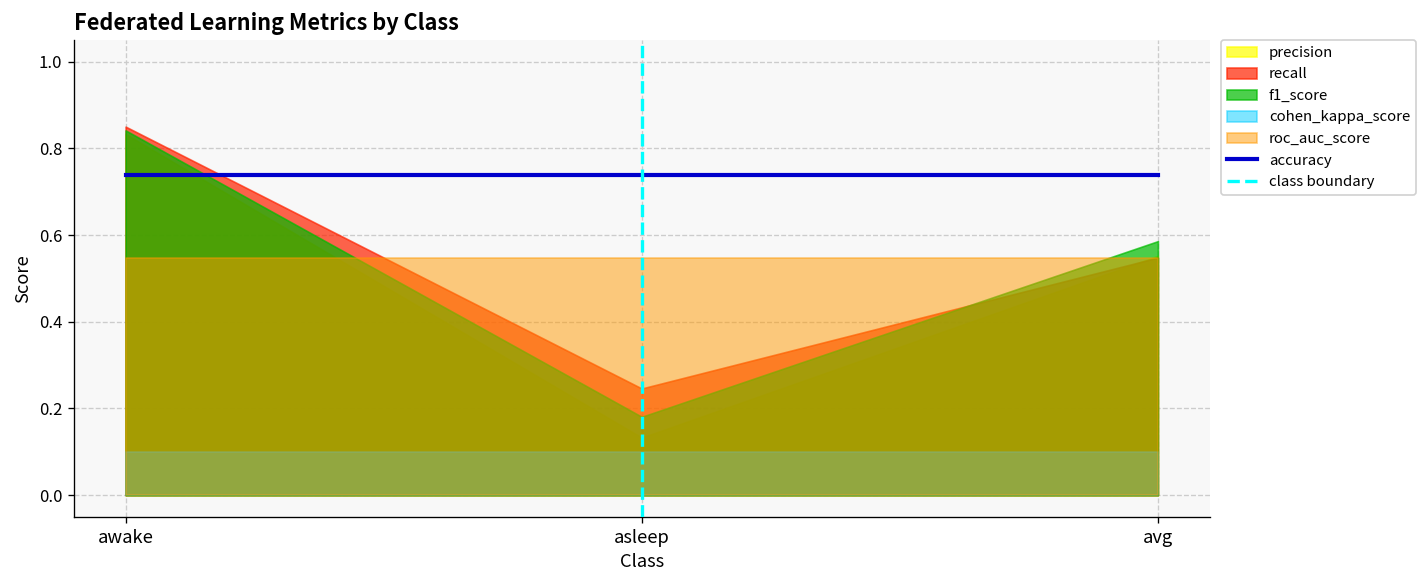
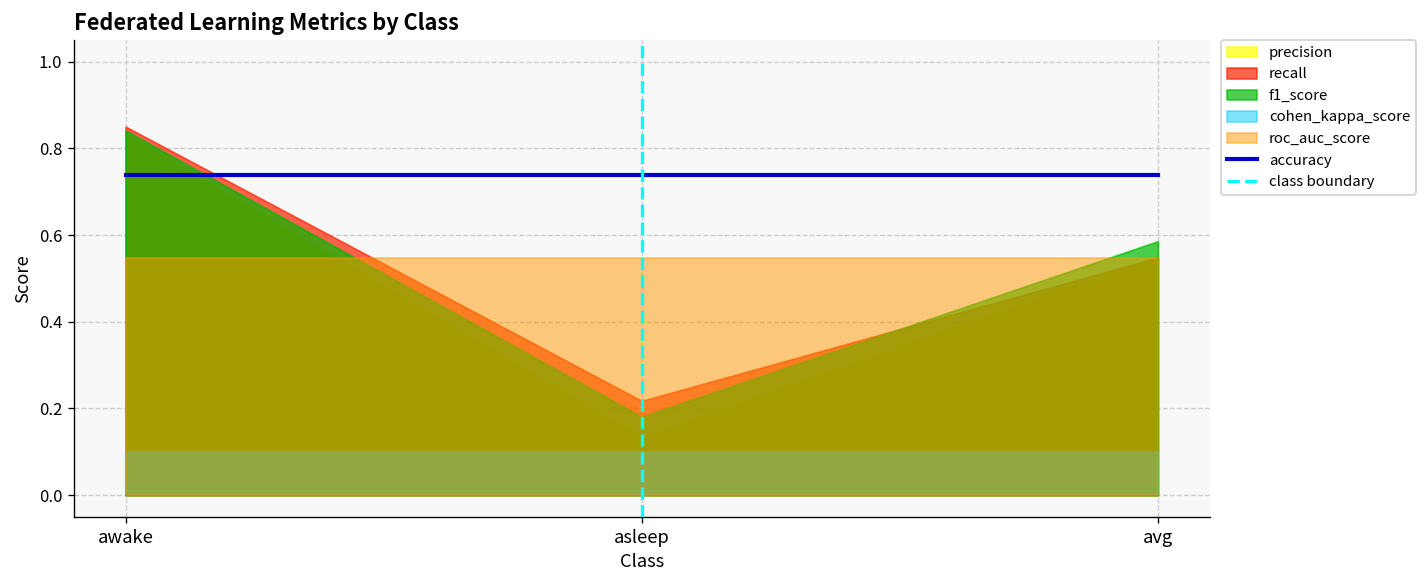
  {
    "accuracy": {
      "awake": 0.74,
      "asleep": 0.74,
      "avg": 0.74
    },
    "precision": {
      "awake": 0.83,
      "asleep": 0.13
    },
    "recall": {
      "awake": 0.85,
-     "asleep": 0.25
+     "asleep": 0.22
    },
    "f1_score": {
      "awake": 0.84,
      "asleep": 0.18,
      "avg": 0.59
    },
    "cohen_kappa_score": {
      "awake": 0.10,
      "asleep": 0.10,
      "avg": 0.10
    },
    "roc_auc_score": {
      "awake": 0.55,
      "asleep": 0.55
    }
  }
